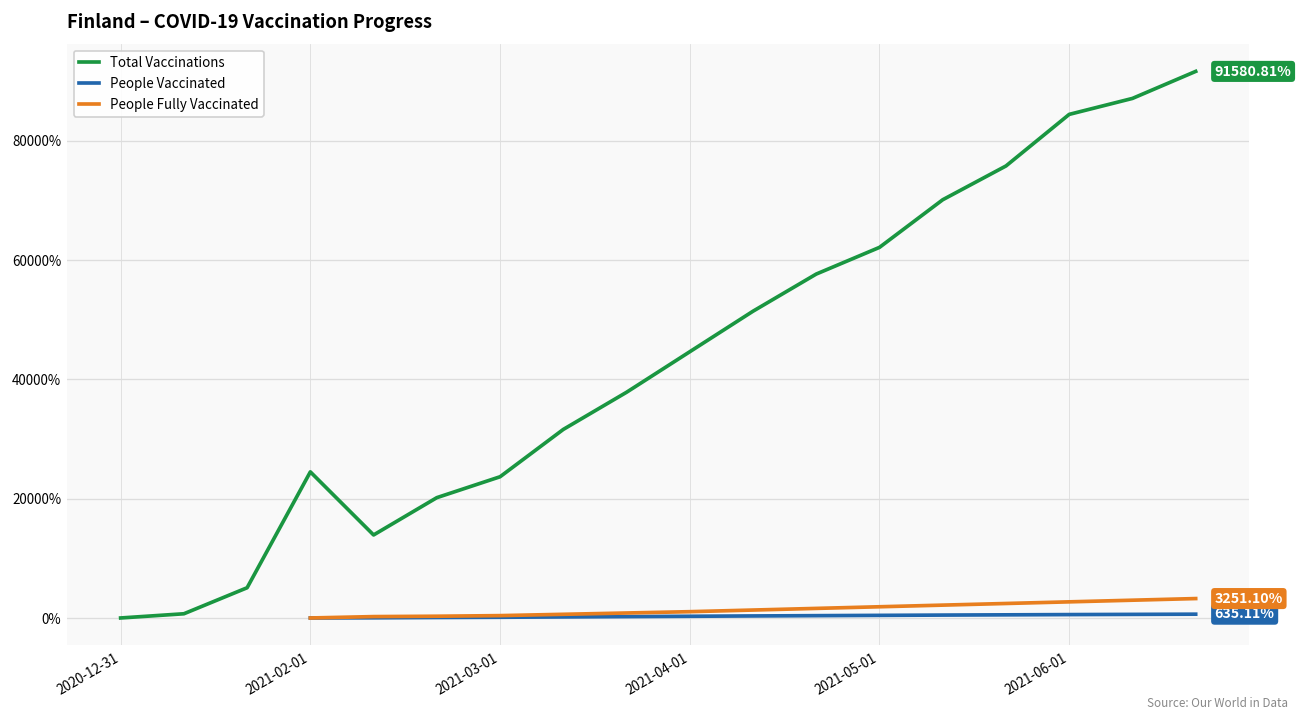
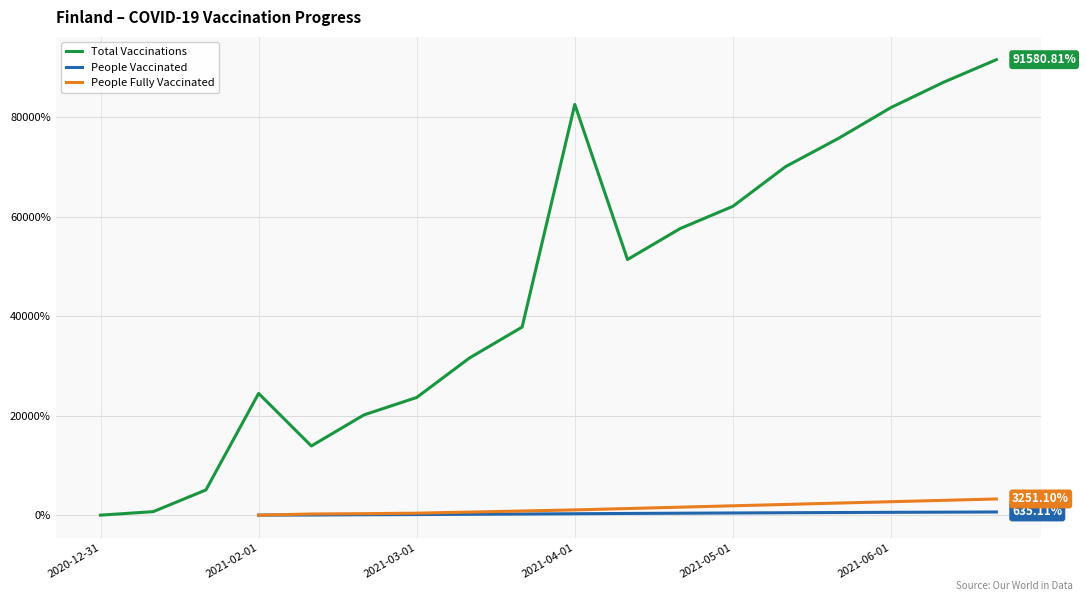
  {
    "Total Vaccinations": {
      "2020-12-31": "0%",
      "2021-02-01": "24000%",
      "2021-03-01": "24000%",
-     "2021-04-01": "45000%",
+     "2021-04-01": "83000%",
      "2021-05-01": "62000%",
-     "2021-06-01": "84000%"
+     "2021-06-01": "82000%"
    },
    "People Vaccinated": {
      "2021-04-01": "0%",
      "2021-05-01": "0%",
      "2021-06-01": "1000%"
    },
    "People Fully Vaccinated": {
      "2021-04-01": "1000%",
      "2021-05-01": "2000%",
      "2021-06-01": "3000%"
    }
  }
